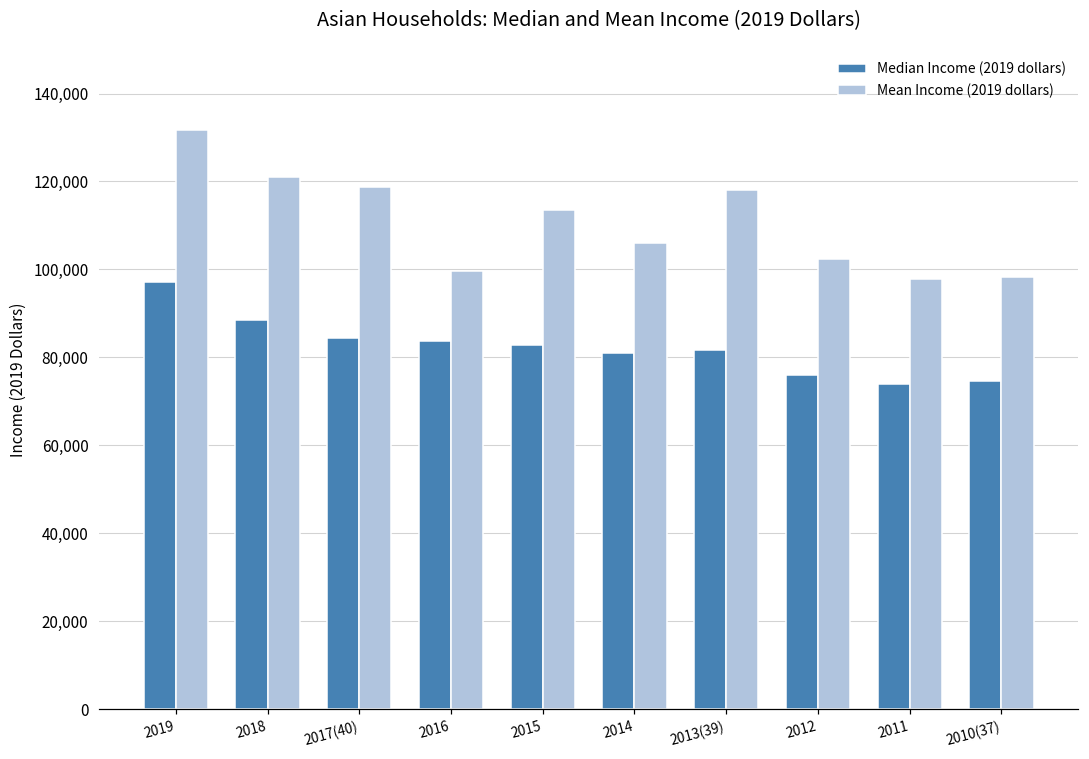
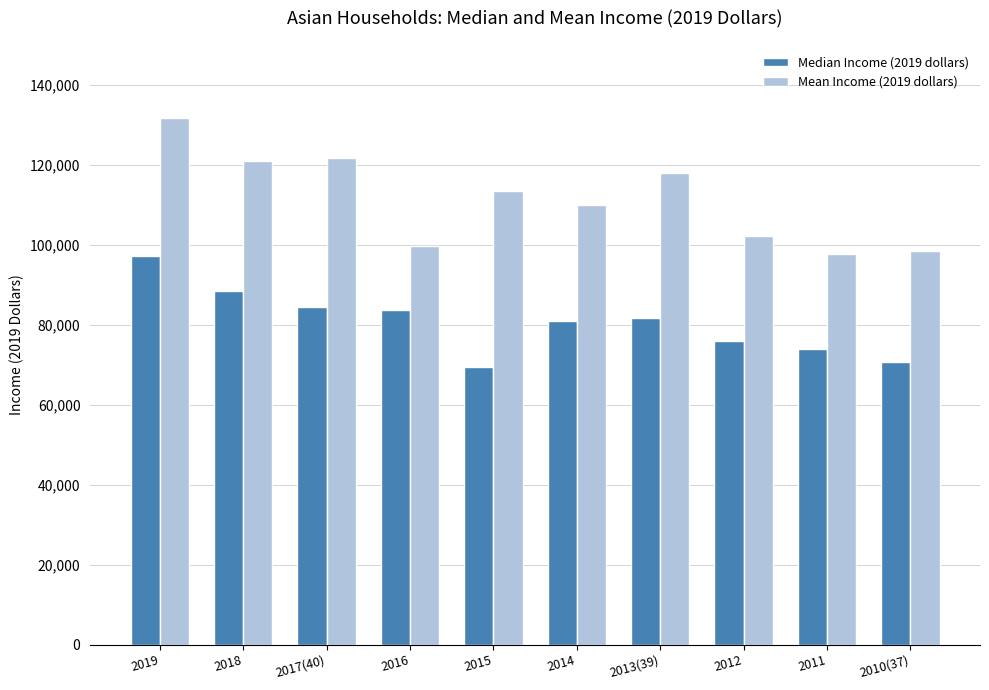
  {
    "Median Income (2019 dollars)": {
      "2019": "97,000",
      "2018": "88,000",
      "2017(40)": "84,000",
      "2016": "84,000",
-     "2015": "83,000",
+     "2015": "69,000",
      "2014": "81,000",
      "2013(39)": "82,000",
      "2012": "76,000",
      "2011": "74,000",
-     "2010(37)": "75,000"
+     "2010(37)": "71,000"
    },
    "Mean Income (2019 dollars)": {
      "2019": "132,000",
      "2018": "121,000",
-     "2017(40)": "119,000",
+     "2017(40)": "122,000",
      "2016": "100,000",
      "2015": "113,000",
-     "2014": "106,000",
+     "2014": "110,000",
      "2013(39)": "118,000",
      "2012": "102,000",
      "2011": "98,000",
      "2010(37)": "98,000"
    }
  }
